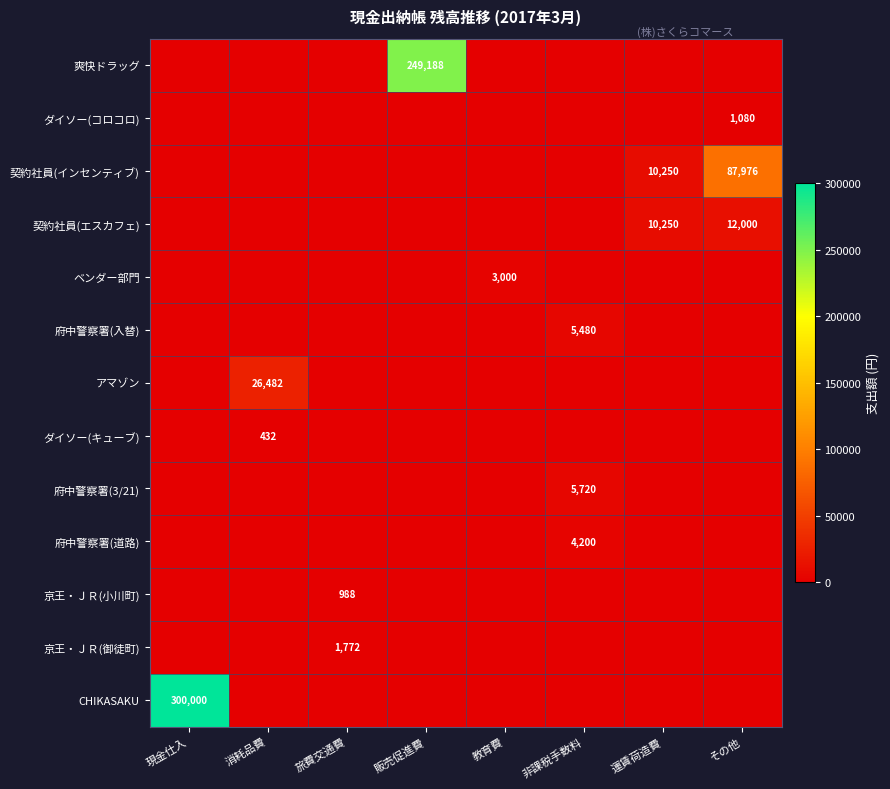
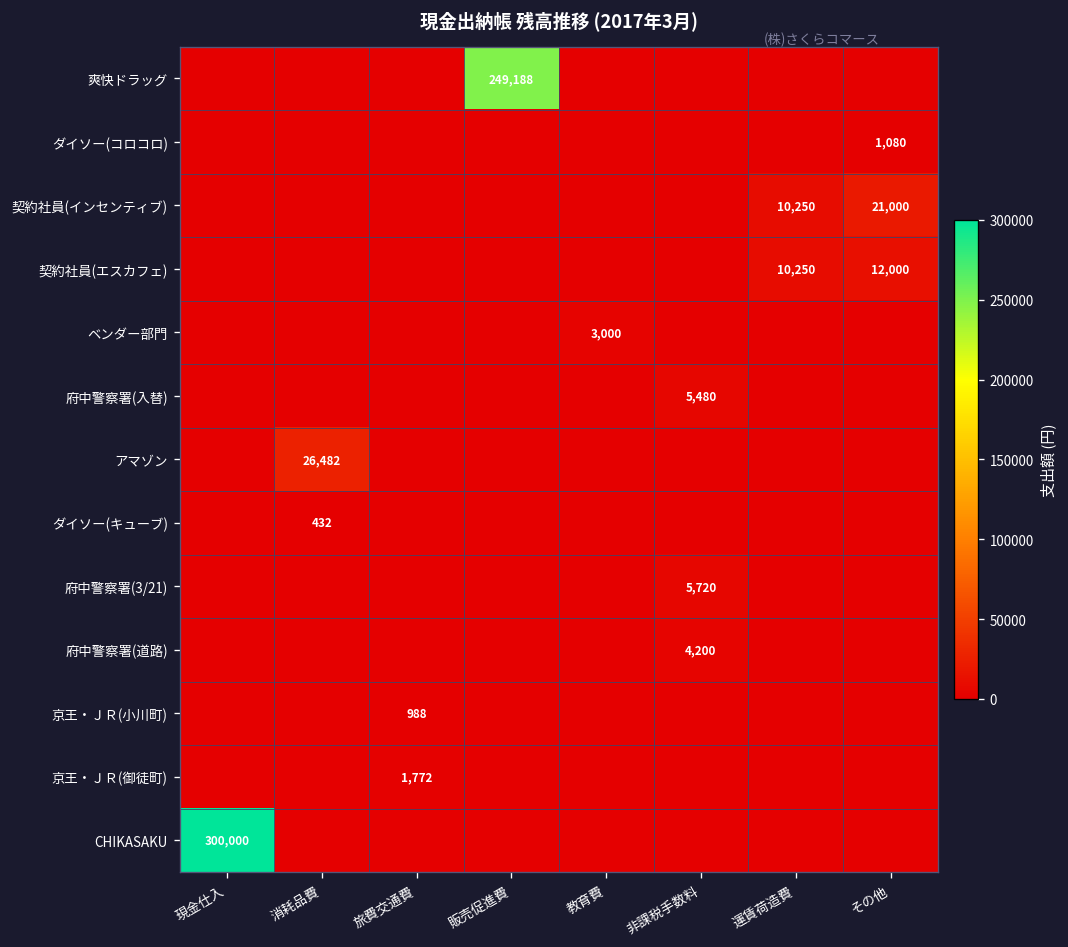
  {
    "爽快ドラッグ": {
      "販売促進費": "249,188"
    },
    "ダイソー(コロコロ)": {
      "その他": "1,080"
    },
    "契約社員(インセンティブ)": {
      "運賃荷造費": "10,250",
-     "その他": "87,976"
+     "その他": "21,000"
    },
    "契約社員(エスカフェ)": {
      "運賃荷造費": "10,250",
      "その他": "12,000"
    },
    "ベンダー部門": {
      "教育費": "3,000"
    },
    "府中警察署(入替)": {
      "非課税手数料": "5,480"
    },
    "アマゾン": {
      "消耗品費": "26,482"
    },
    "ダイソー(キューブ)": {
      "消耗品費": "432"
    },
    "府中警察署(3/21)": {
      "非課税手数料": "5,720"
    },
    "府中警察署(道路)": {
      "非課税手数料": "4,200"
    },
    "京王・ＪＲ(小川町)": {
      "旅費交通費": "988"
    },
    "京王・ＪＲ(御徒町)": {
      "旅費交通費": "1,772"
    },
    "CHIKASAKU": {
      "現金仕入": "300,000"
    }
  }
